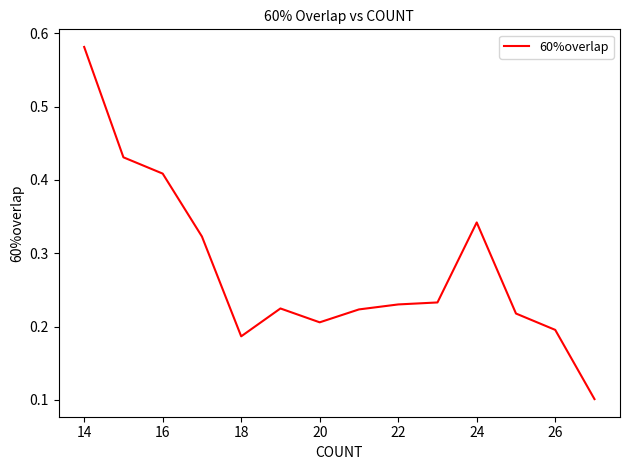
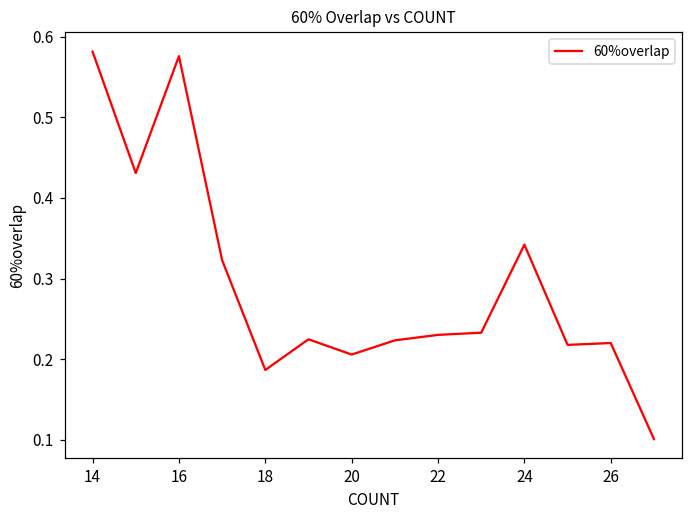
  {
    "14": 0.58,
-   "16": 0.41,
+   "16": 0.58,
    "18": 0.19,
    "20": 0.21,
    "22": 0.23,
    "24": 0.34,
-   "26": 0.20
+   "26": 0.22
  }
